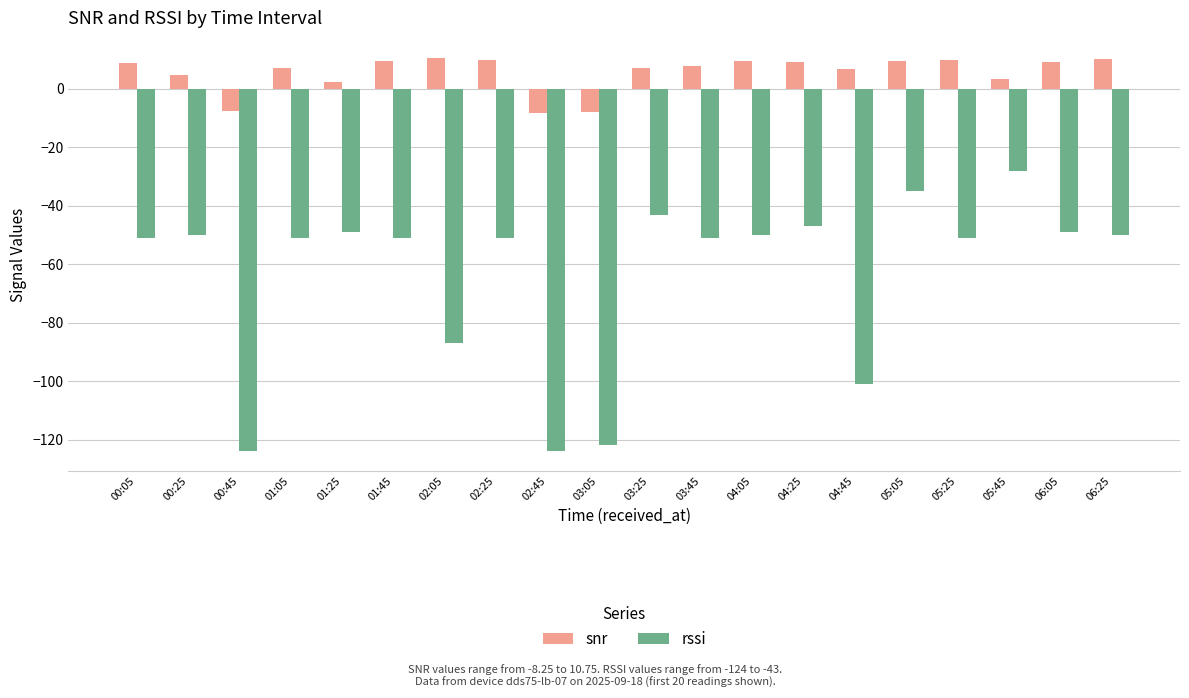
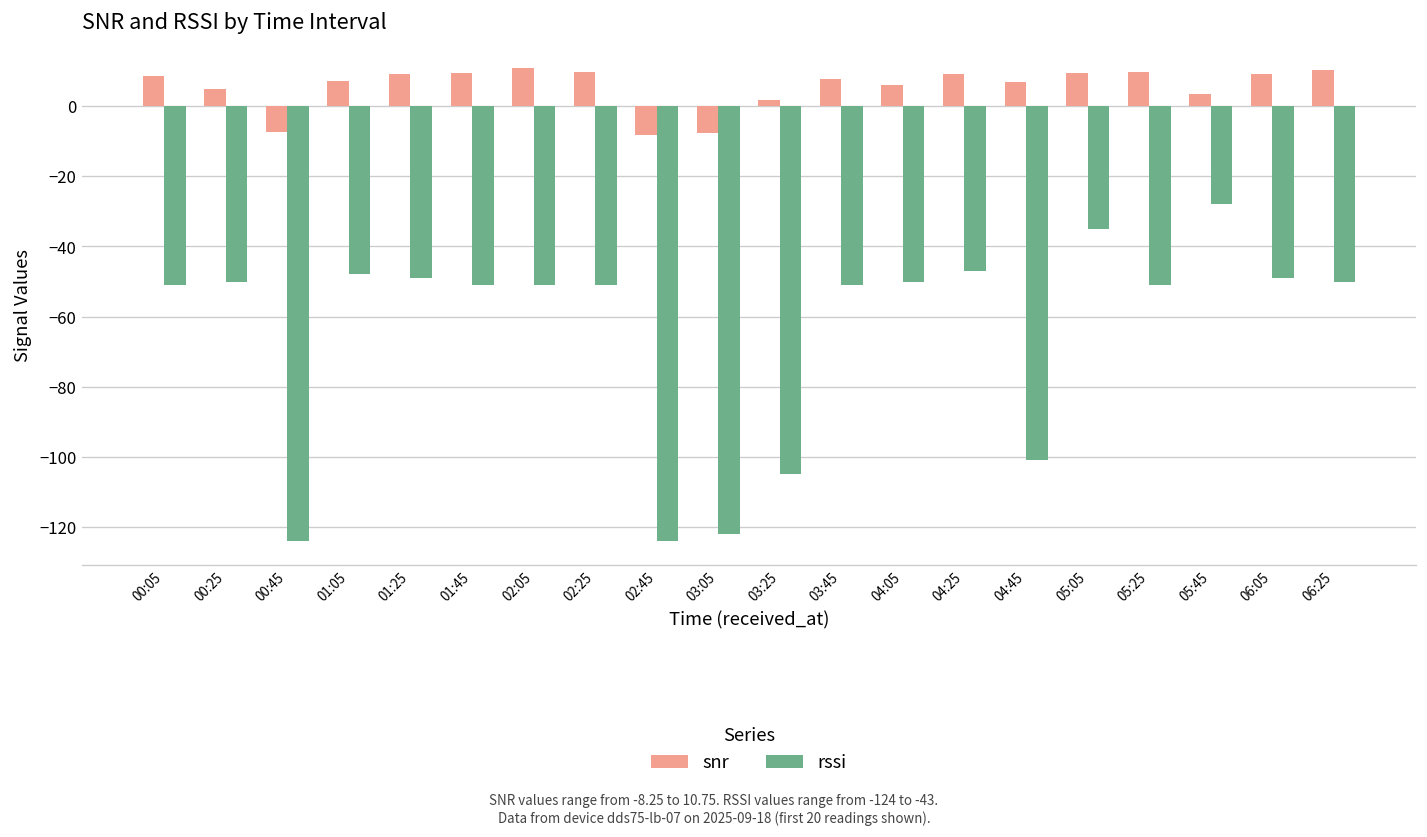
  {
    "snr": {
      "00:05": 9,
      "00:25": 5,
      "00:45": -8,
      "01:05": 7,
-     "01:25": 2,
+     "01:25": 9,
      "01:45": 10,
      "02:05": 11,
      "02:25": 10,
      "02:45": -8,
      "03:05": -8,
-     "03:25": 7,
+     "03:25": 2,
      "03:45": 8,
-     "04:05": 10,
+     "04:05": 6,
      "04:25": 9,
      "04:45": 7,
      "05:05": 10,
      "05:25": 10,
      "05:45": 3,
      "06:05": 9,
      "06:25": 10
    },
    "rssi": {
      "00:05": -51,
      "00:25": -50,
      "00:45": -124,
-     "01:05": -51,
+     "01:05": -48,
      "01:25": -49,
      "01:45": -51,
-     "02:05": -87,
+     "02:05": -51,
      "02:25": -51,
      "02:45": -124,
      "03:05": -122,
-     "03:25": -43,
+     "03:25": -105,
      "03:45": -51,
      "04:05": -50,
      "04:25": -47,
      "04:45": -101,
      "05:05": -35,
      "05:25": -51,
      "05:45": -28,
      "06:05": -49,
      "06:25": -50
    }
  }
